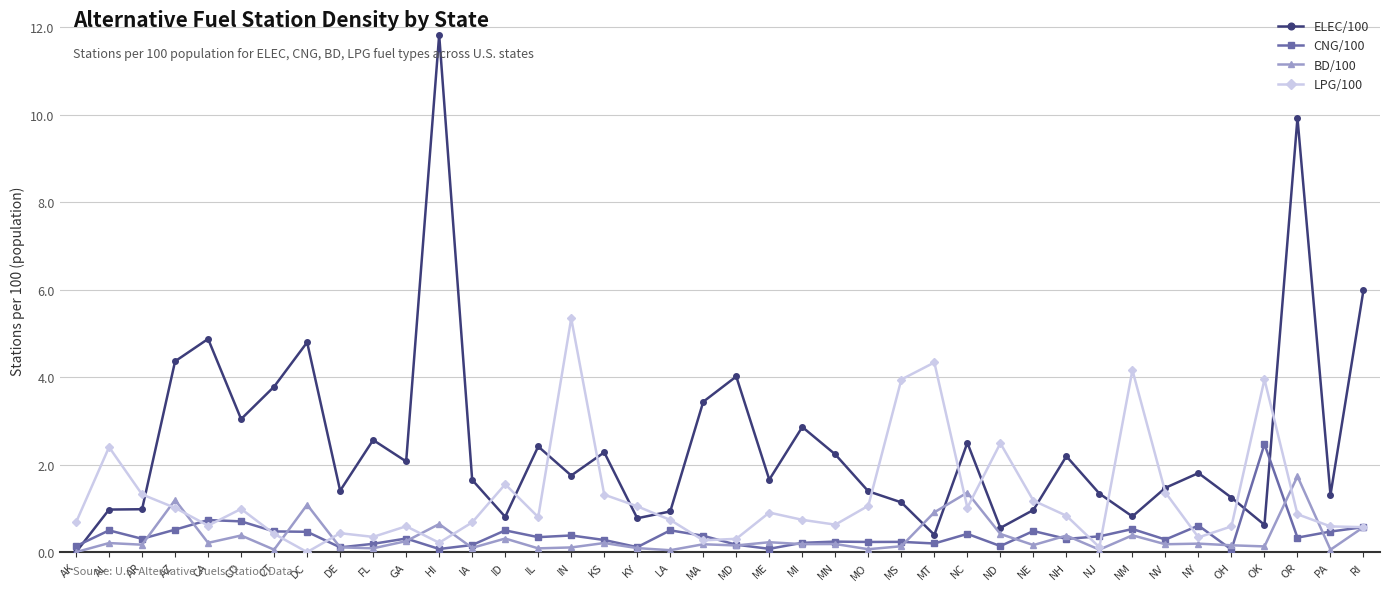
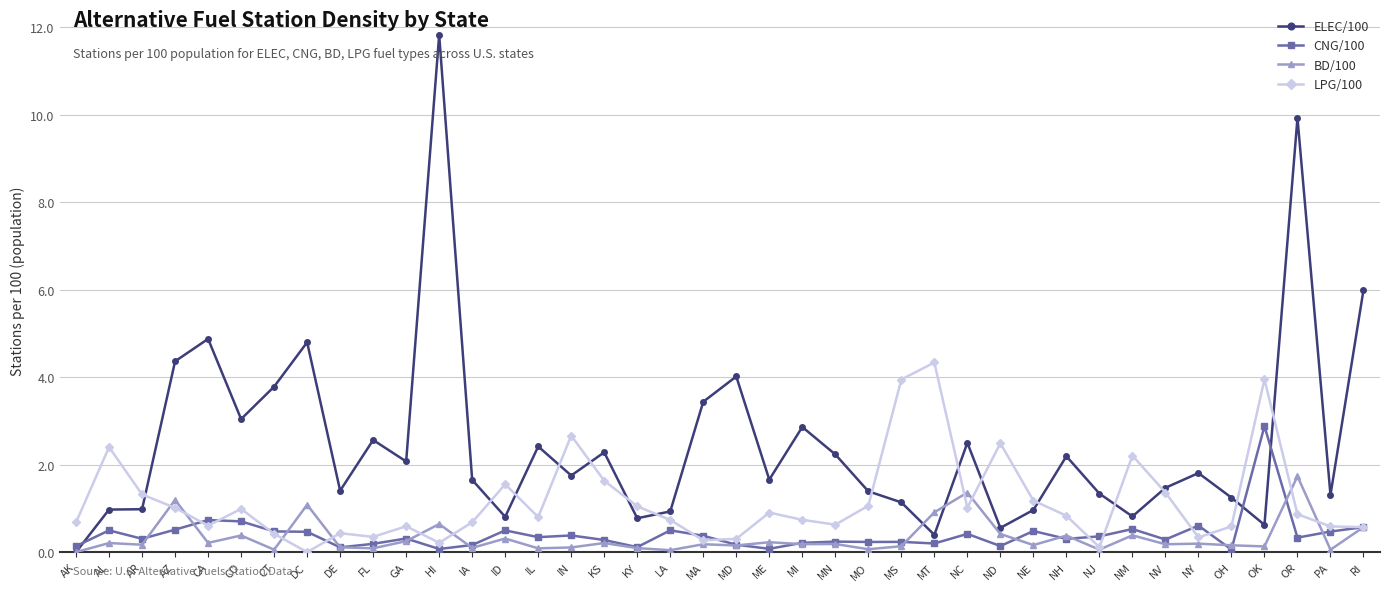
  {
    "ELEC/100": {
      "AL": 1.0,
      "AR": 1.0,
      "AZ": 4.4,
      "CA": 4.9,
      "CO": 3.0,
      "CT": 3.8,
      "DC": 4.8,
      "DE": 1.4,
      "FL": 2.6,
      "GA": 2.1,
      "HI": 11.8,
      "IA": 1.7,
      "ID": 0.8,
      "IL": 2.4,
      "IN": 1.8,
      "KS": 2.3,
      "KY": 0.8,
      "LA": 0.9,
      "MA": 3.4,
      "MD": 4.0,
      "ME": 1.7,
      "MI": 2.9,
      "MN": 2.2,
      "MO": 1.4,
      "MS": 1.1,
      "MT": 0.4,
      "NC": 2.5,
      "ND": 0.6,
      "NE": 1.0,
      "NH": 2.2,
      "NJ": 1.3,
      "NM": 0.8,
      "NV": 1.5,
      "NY": 1.8,
      "OH": 1.2,
      "OK": 0.6,
      "OR": 9.9,
      "PA": 1.3,
      "RI": 6.0
    },
    "CNG/100": {
      "AK": 0.1,
      "AL": 0.5,
      "AR": 0.3,
      "AZ": 0.5,
      "CA": 0.7,
      "CO": 0.7,
      "DC": 0.5,
      "FL": 0.2,
      "GA": 0.3,
      "HI": 0.1,
      "IA": 0.2,
      "ID": 0.5,
      "IL": 0.3,
      "IN": 0.4,
      "KS": 0.3,
      "LA": 0.5,
      "MA": 0.4,
      "ME": 0.1,
      "MO": 0.2,
      "MS": 0.2,
      "MT": 0.2,
      "NC": 0.4,
      "ND": 0.1,
      "NE": 0.5,
      "NH": 0.3,
      "NJ": 0.4,
      "NM": 0.5,
      "NV": 0.3,
      "NY": 0.6,
      "OH": 0.1,
-     "OK": 2.5,
+     "OK": 2.9,
      "OR": 0.3,
      "PA": 0.5
    },
    "BD/100": {
      "AL": 0.2,
      "AR": 0.2,
      "AZ": 1.2,
      "CA": 0.2,
      "CO": 0.4,
      "CT": 0.1,
      "DC": 1.1,
      "FL": 0.1,
      "GA": 0.3,
      "HI": 0.6,
      "IA": 0.1,
      "ID": 0.3,
      "IL": 0.1,
      "IN": 0.1,
      "KS": 0.2,
      "LA": 0.0,
      "MA": 0.2,
      "ME": 0.2,
      "MO": 0.1,
      "MS": 0.1,
      "MT": 0.9,
      "NC": 1.4,
      "ND": 0.4,
      "NE": 0.2,
      "NH": 0.4,
      "NM": 0.4,
      "NV": 0.2,
      "NY": 0.2,
      "OH": 0.2,
      "OK": 0.1,
      "OR": 1.7,
      "PA": 0.1
    },
    "LPG/100": {
      "AK": 0.7,
      "AL": 2.4,
      "AR": 1.3,
      "AZ": 1.0,
      "CA": 0.6,
      "CO": 1.0,
      "DC": 0.0,
      "DE": 0.4,
      "FL": 0.3,
      "GA": 0.6,
      "HI": 0.2,
      "IA": 0.7,
      "ID": 1.6,
      "IL": 0.8,
-     "IN": 5.3,
-     "KS": 1.3,
+     "IN": 2.7,
+     "KS": 1.6,
      "KY": 1.0,
      "LA": 0.7,
      "MA": 0.3,
      "MD": 0.3,
      "ME": 0.9,
      "MI": 0.7,
      "MN": 0.6,
      "MO": 1.1,
      "MS": 3.9,
      "MT": 4.3,
      "NC": 1.0,
      "ND": 2.5,
      "NE": 1.2,
      "NH": 0.8,
-     "NM": 4.2,
+     "NM": 2.2,
      "NV": 1.4,
      "NY": 0.3,
      "OH": 0.6,
      "OK": 3.9,
      "OR": 0.9,
      "PA": 0.6
    }
  }
